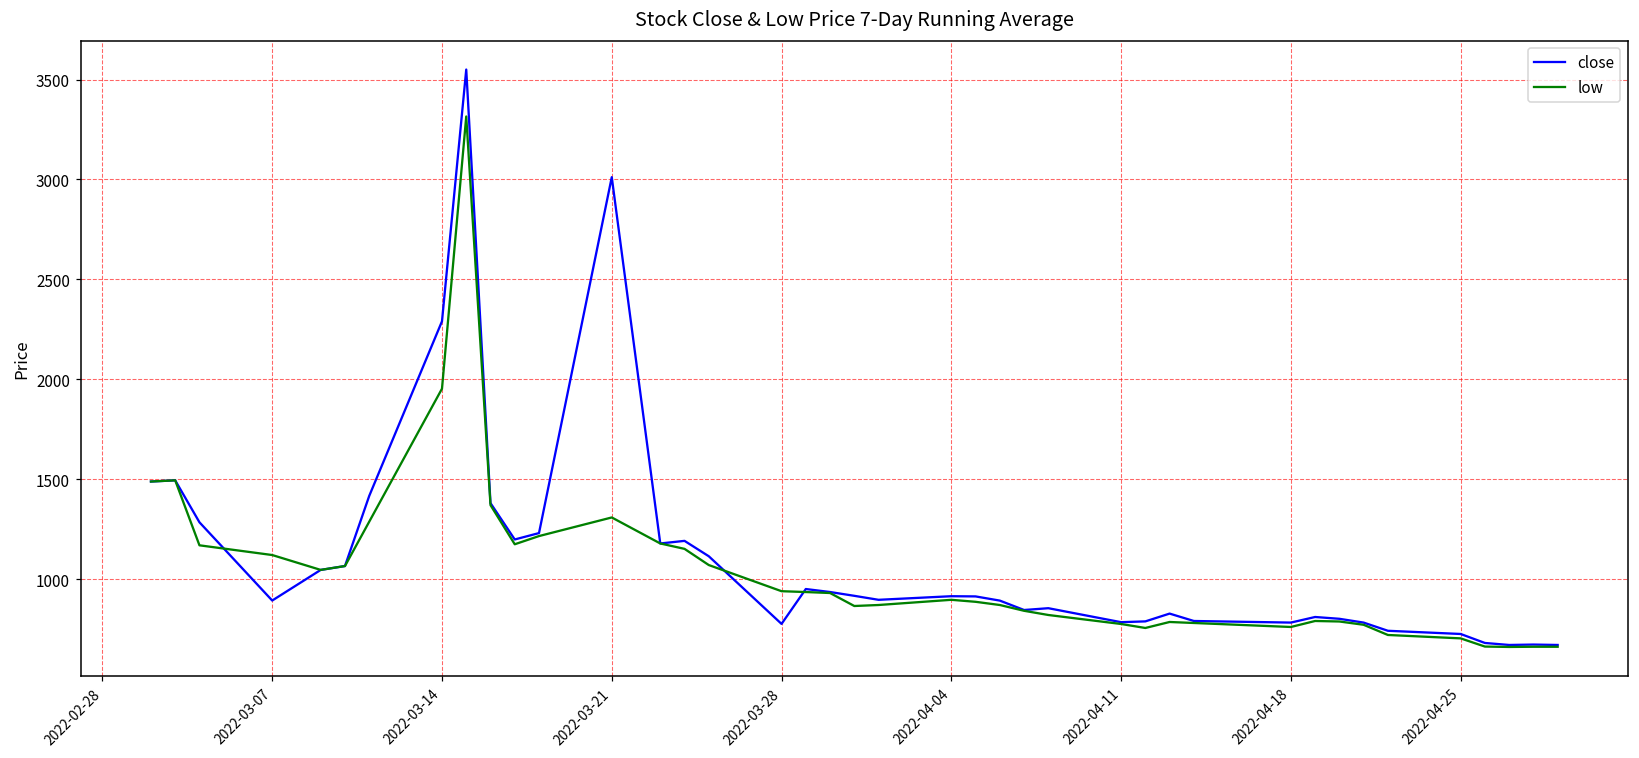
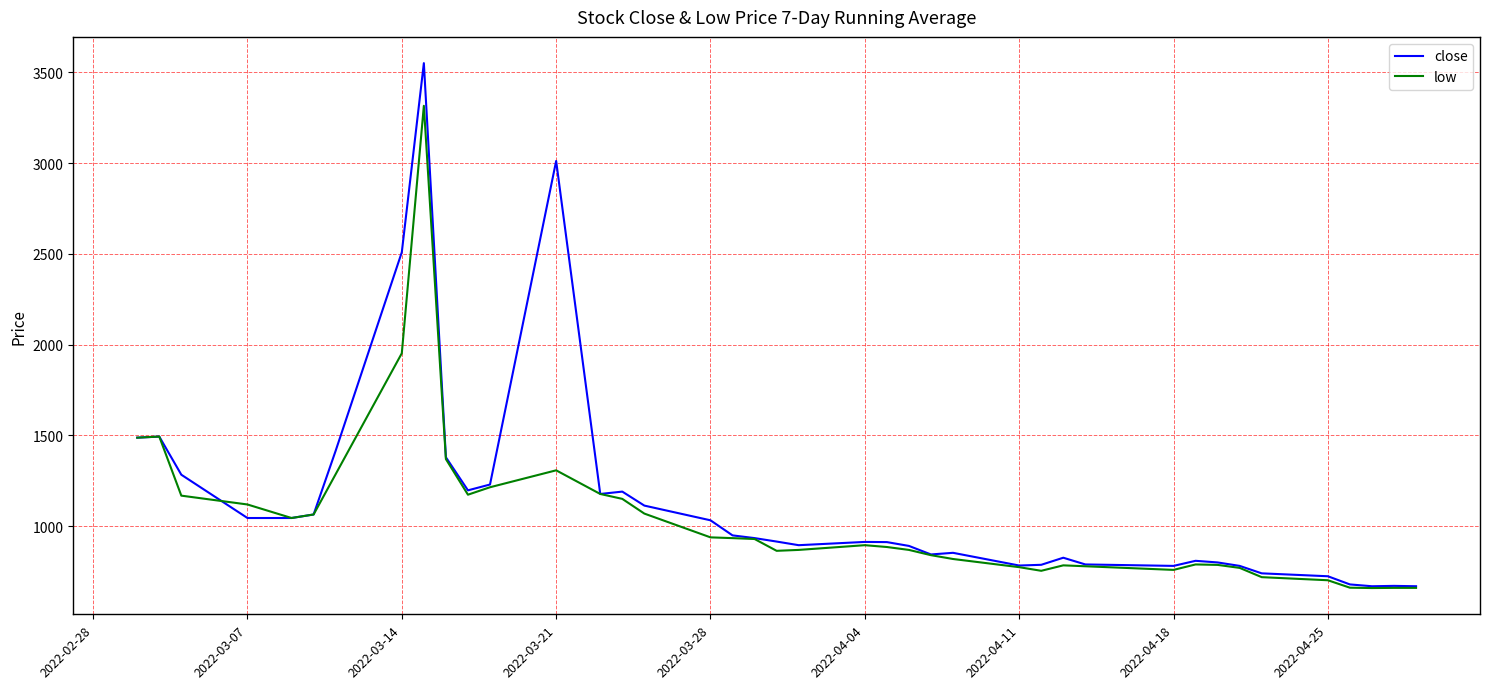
  {
    "close": {
-     "2022-03-07": 890,
-     "2022-03-14": 2290,
+     "2022-03-07": 1050,
+     "2022-03-14": 2510,
      "2022-03-21": 3010,
-     "2022-03-28": 780,
+     "2022-03-28": 1030,
      "2022-04-04": 910,
      "2022-04-18": 780,
      "2022-04-25": 730
    },
    "low": {
      "2022-03-07": 1120,
      "2022-03-14": 1950,
      "2022-03-21": 1310,
      "2022-03-28": 940,
      "2022-04-04": 900,
      "2022-04-18": 760,
      "2022-04-25": 700
    }
  }
